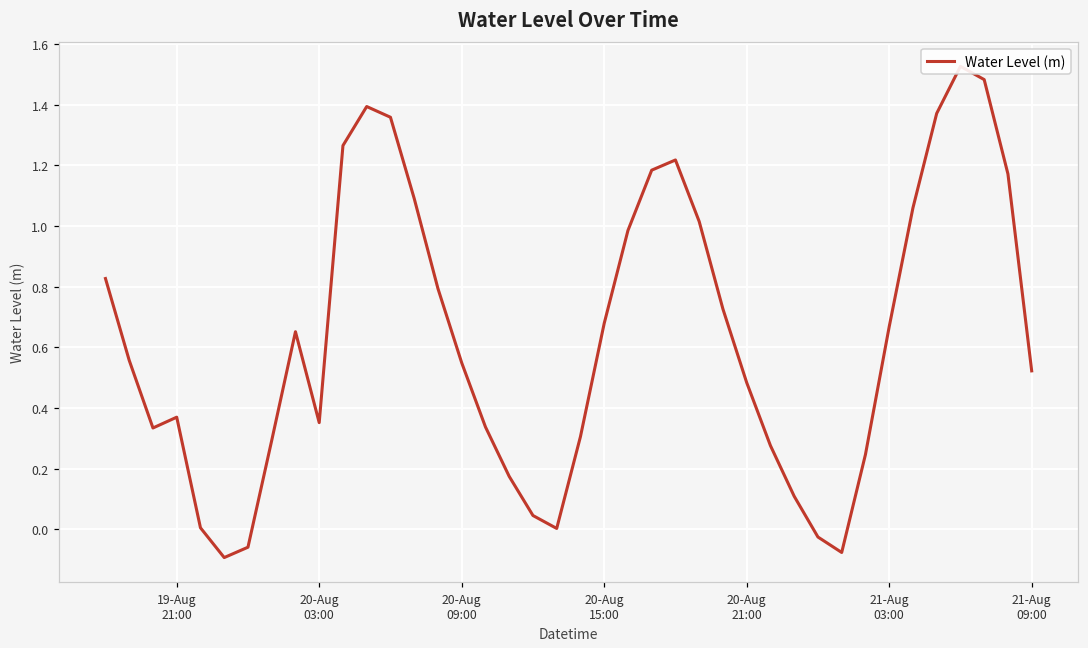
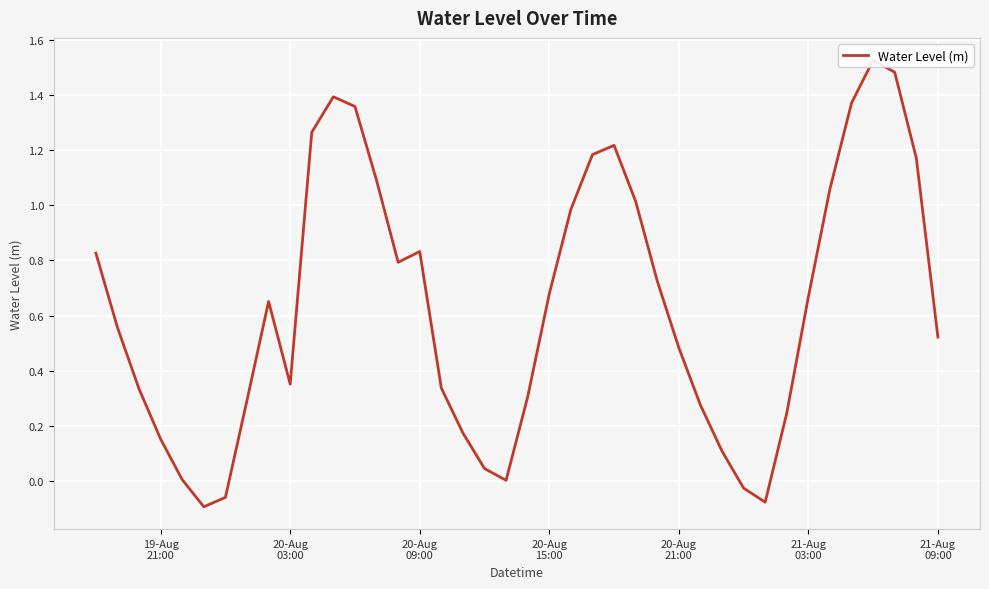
  {
-   "19-Aug 21:00": 0.37,
+   "19-Aug 21:00": 0.15,
    "20-Aug 03:00": 0.35,
-   "20-Aug 09:00": 0.55,
+   "20-Aug 09:00": 0.83,
    "20-Aug 15:00": 0.68,
    "20-Aug 21:00": 0.48,
    "21-Aug 03:00": 0.67,
    "21-Aug 09:00": 0.52
  }
